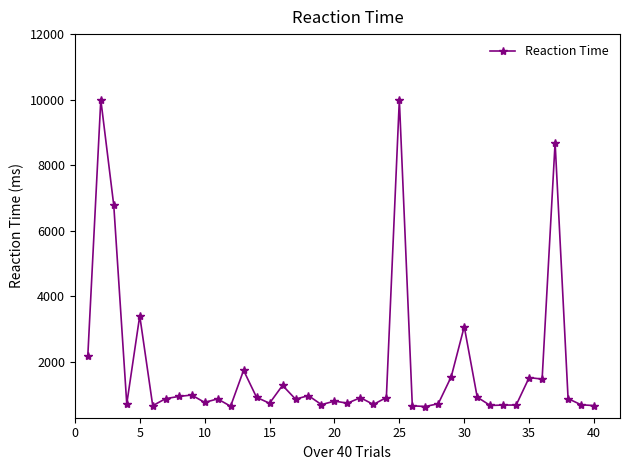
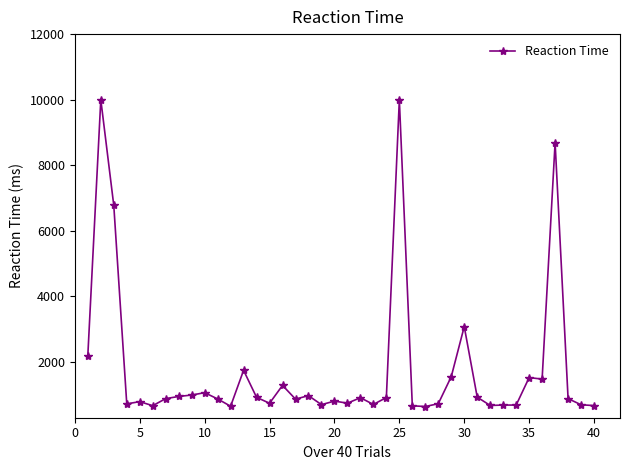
  {
-   "5": 3400,
-   "10": 800,
+   "5": 800,
+   "10": 1100,
    "15": 700,
    "20": 800,
    "25": 10000,
    "30": 3100,
    "35": 1500,
    "40": 700
  }
